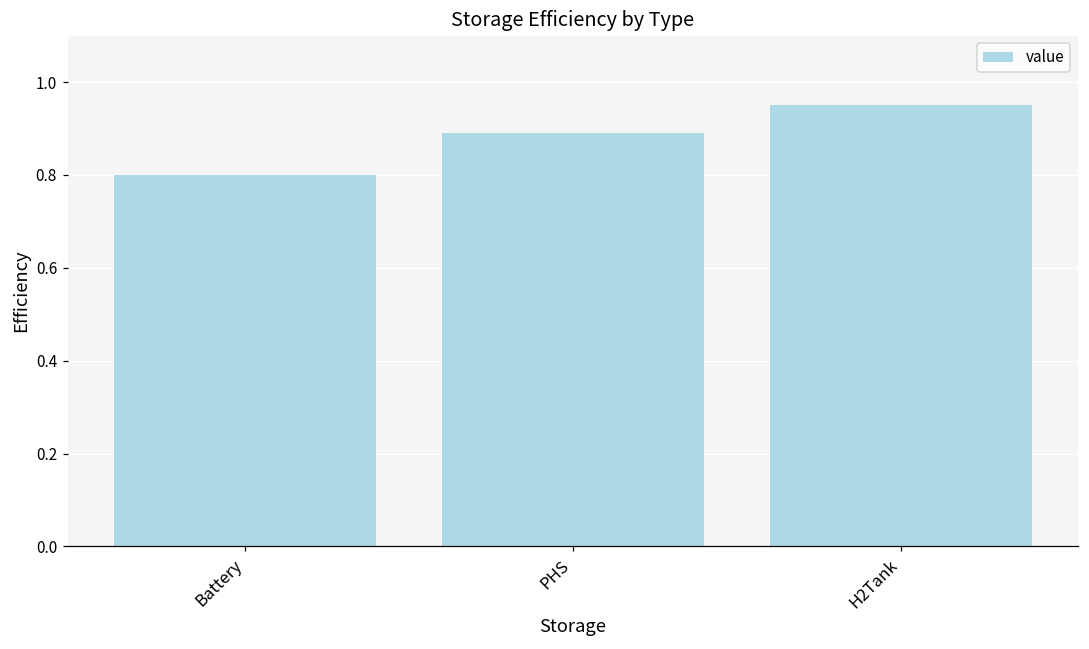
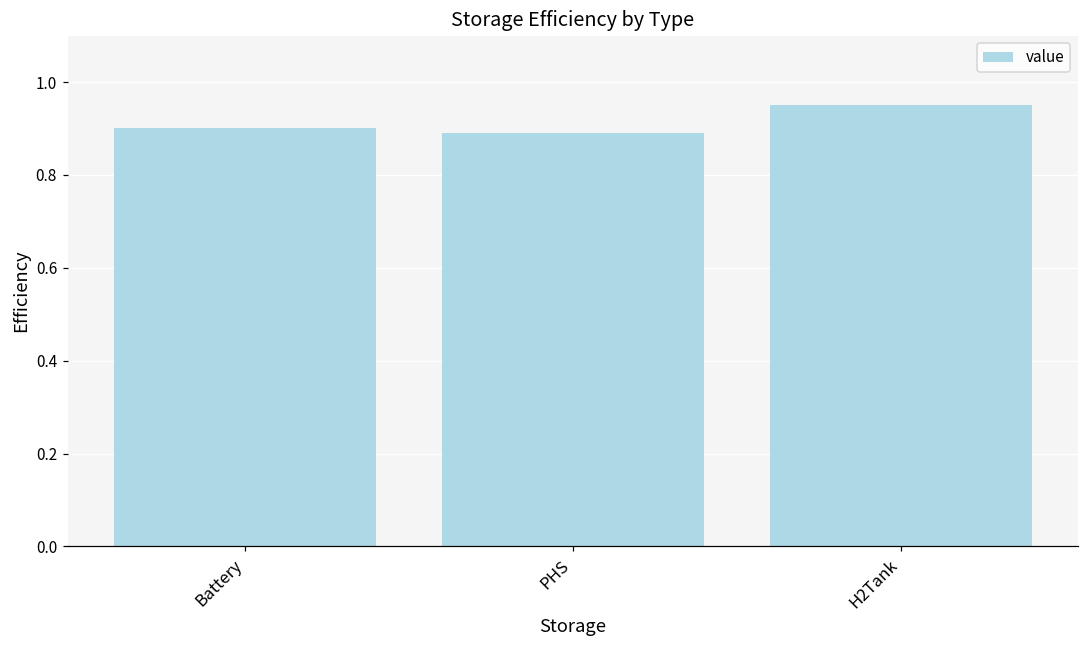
  {
-   "Battery": 0.8,
+   "Battery": 0.9,
    "PHS": 0.89,
    "H2Tank": 0.95
  }
